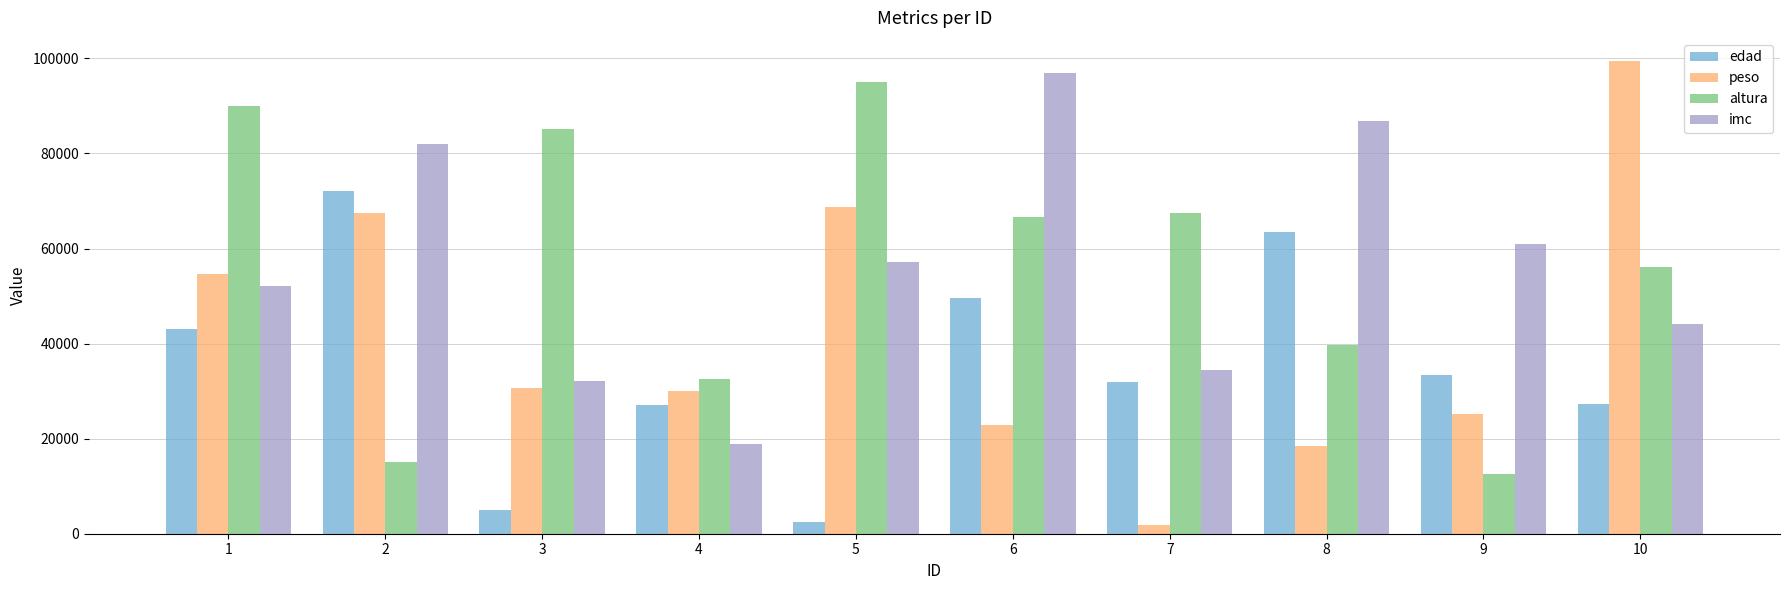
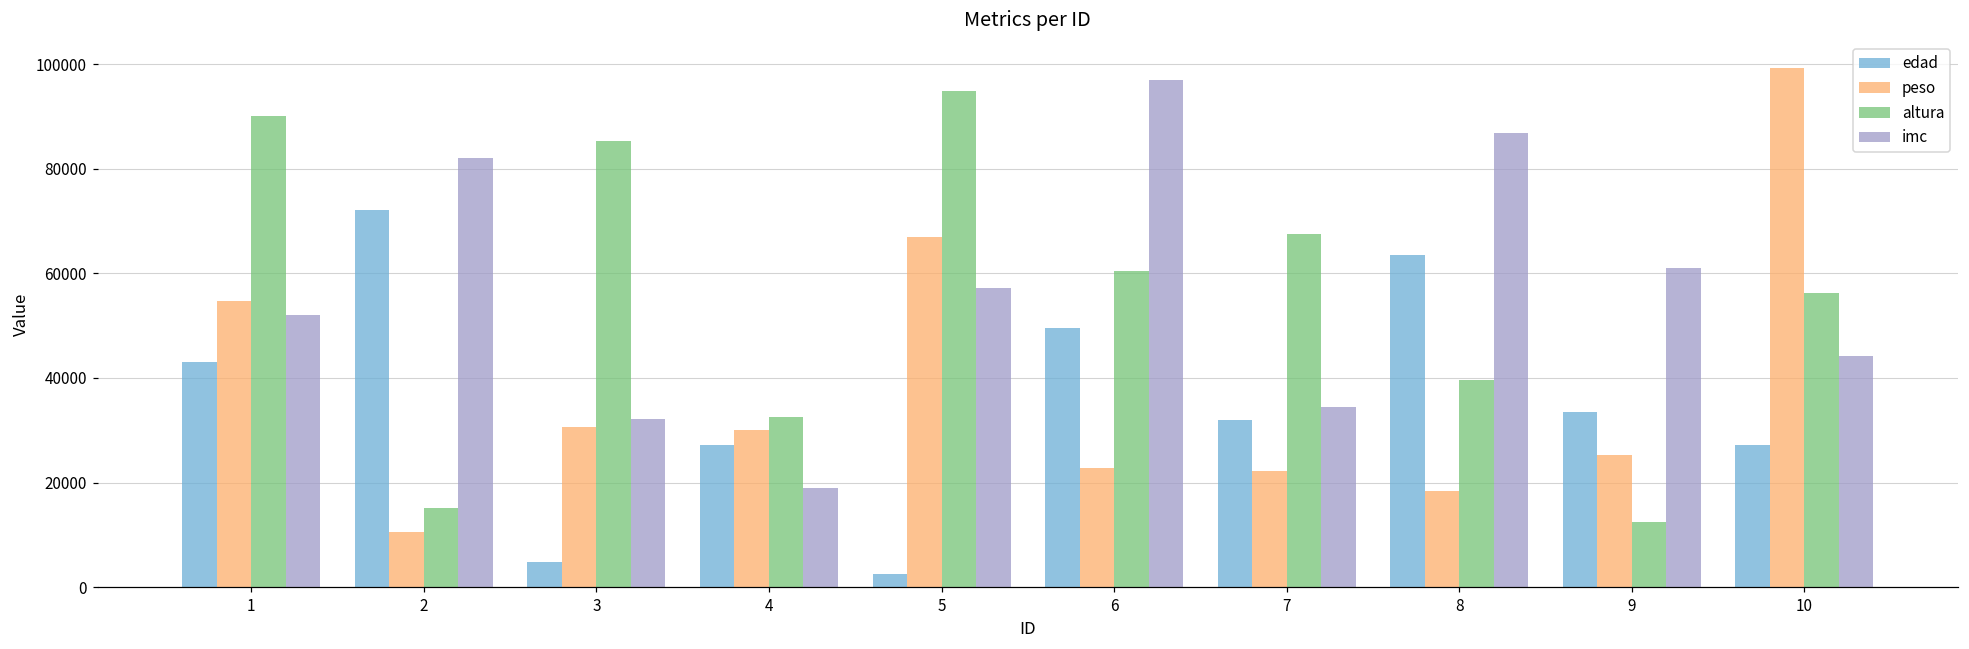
  {
    "peso": {
      "1": 55000,
-     "2": 67000,
+     "2": 11000,
      "3": 31000,
      "4": 30000,
-     "5": 69000,
+     "5": 67000,
      "6": 23000,
-     "7": 2000,
+     "7": 22000,
      "8": 18000,
      "9": 25000,
      "10": 99000
    },
    "altura": {
      "1": 90000,
      "2": 15000,
      "3": 85000,
      "4": 33000,
      "5": 95000,
-     "6": 67000,
+     "6": 60000,
      "7": 67000,
      "8": 40000,
      "9": 13000,
      "10": 56000
    }
  }
